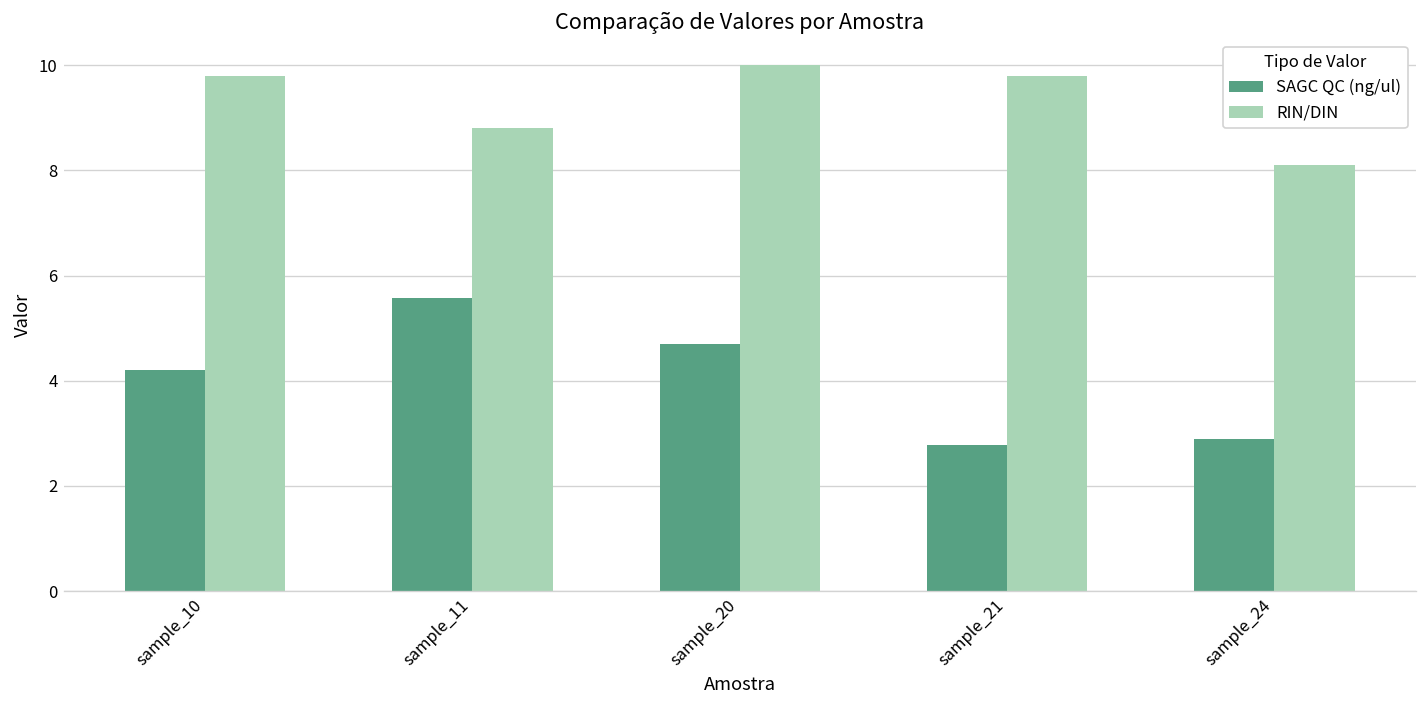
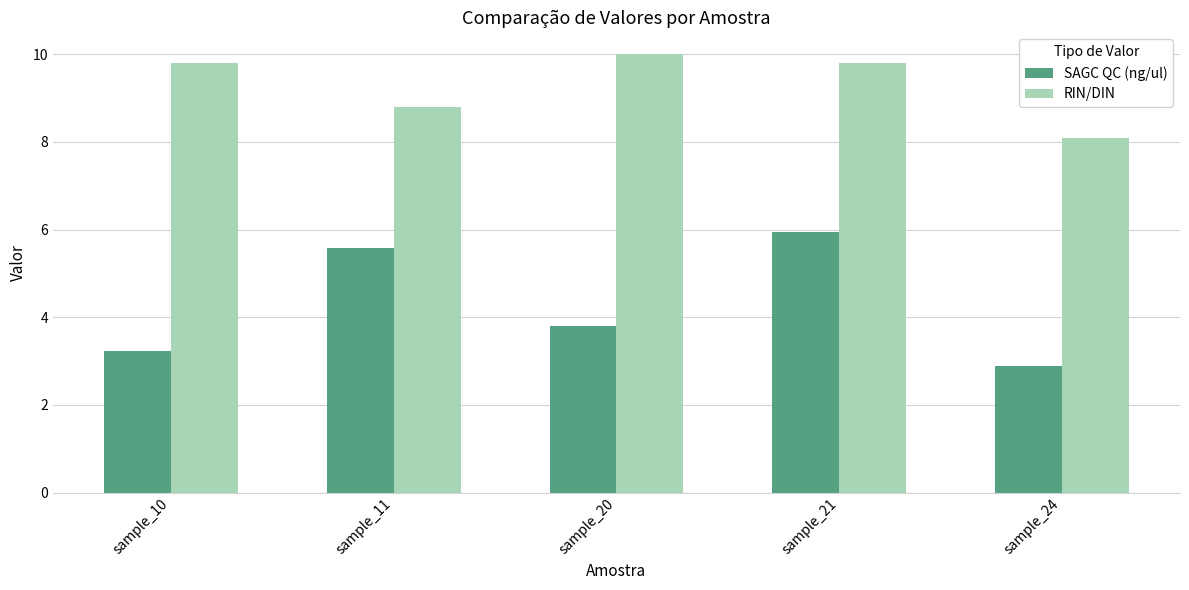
  {
    "SAGC QC (ng/ul)": {
-     "sample_10": 4.2,
+     "sample_10": 3.2,
      "sample_11": 5.6,
-     "sample_20": 4.7,
-     "sample_21": 2.8,
+     "sample_20": 3.8,
+     "sample_21": 6.0,
      "sample_24": 2.9
    },
    "RIN/DIN": {
      "sample_10": 9.8,
      "sample_11": 8.8,
      "sample_20": 10.0,
      "sample_21": 9.8,
      "sample_24": 8.1
    }
  }
